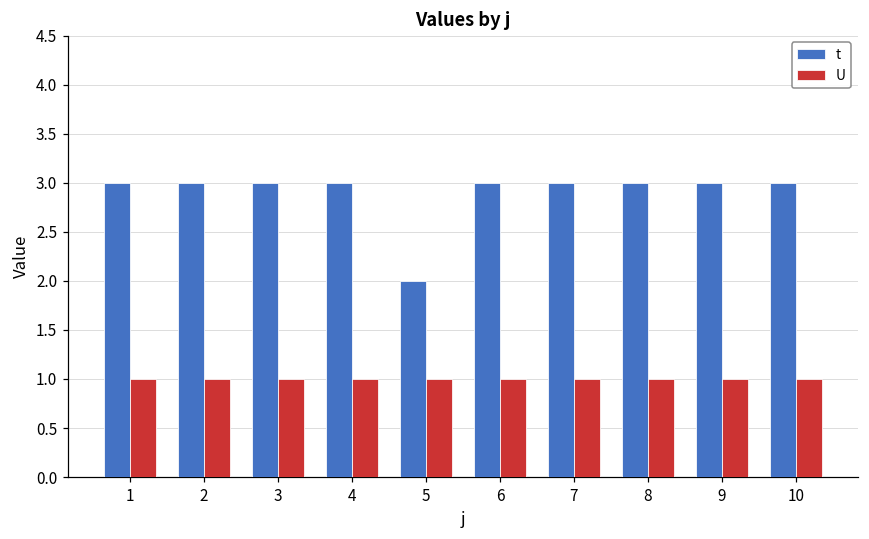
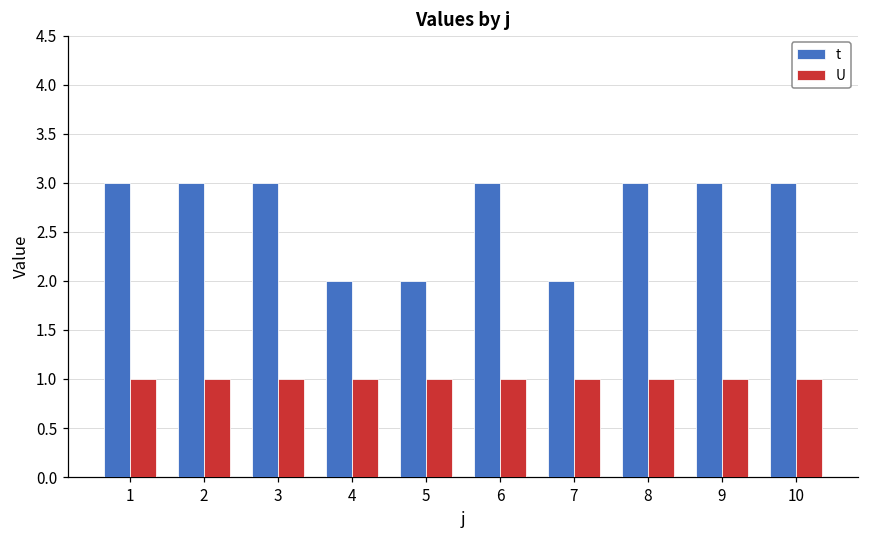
  {
    "t": {
      "1": 3,
      "2": 3,
      "3": 3,
-     "4": 3,
+     "4": 2,
      "5": 2,
      "6": 3,
-     "7": 3,
+     "7": 2,
      "8": 3,
      "9": 3,
      "10": 3
    },
    "U": {
      "1": 1,
      "2": 1,
      "3": 1,
      "4": 1,
      "5": 1,
      "6": 1,
      "7": 1,
      "8": 1,
      "9": 1,
      "10": 1
    }
  }
